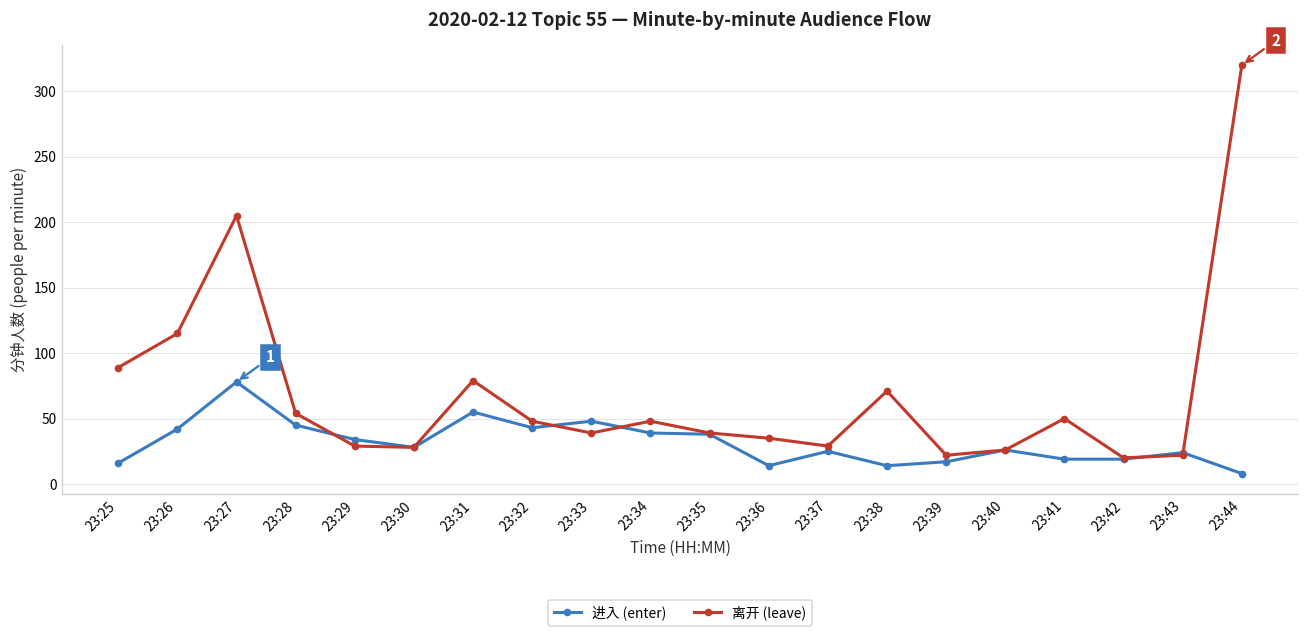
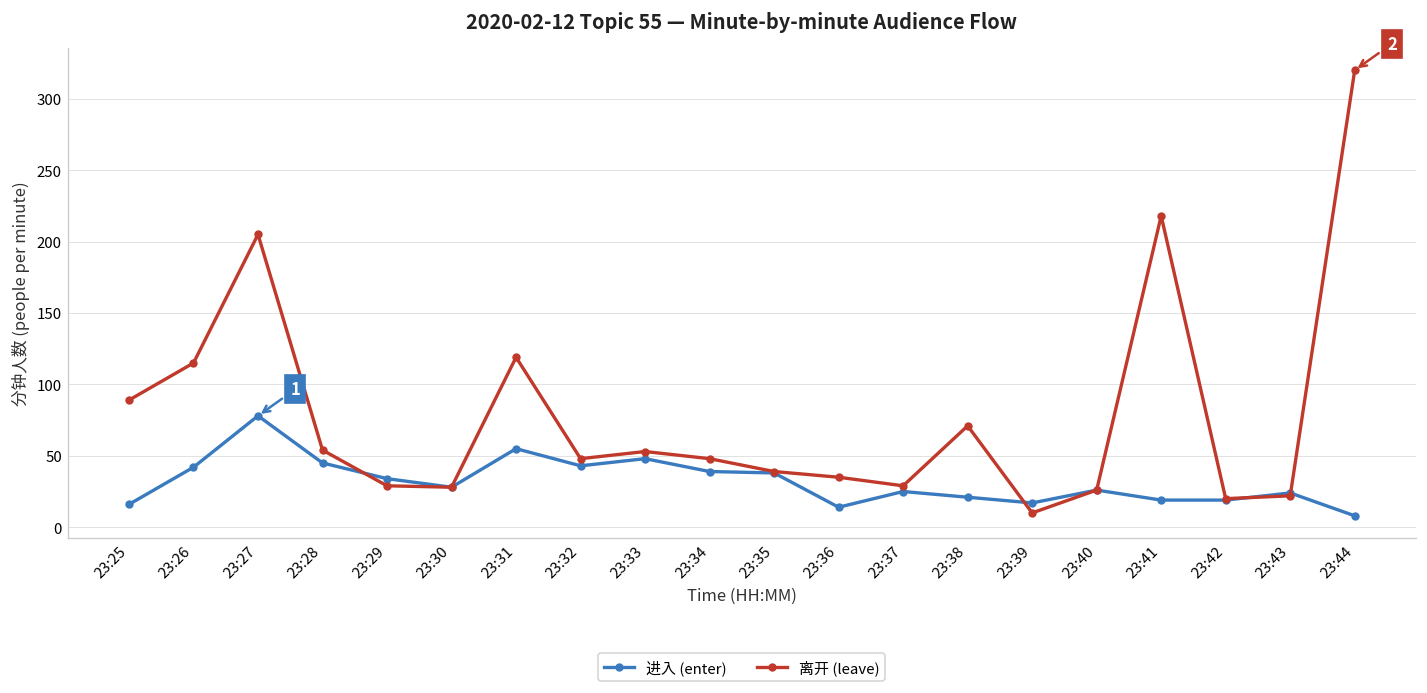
  {
    "进入 (enter)": {
      "23:25": 16,
      "23:26": 42,
      "23:27": 78,
      "23:28": 45,
      "23:29": 34,
      "23:31": 55,
      "23:32": 43,
      "23:33": 48,
      "23:34": 39,
      "23:36": 14,
      "23:37": 25,
-     "23:38": 14,
+     "23:38": 21,
      "23:39": 17,
      "23:41": 19,
      "23:44": 8
    },
    "离开 (leave)": {
      "23:25": 89,
      "23:26": 115,
      "23:27": 205,
      "23:28": 54,
      "23:29": 29,
-     "23:31": 79,
+     "23:31": 119,
      "23:32": 48,
-     "23:33": 39,
+     "23:33": 53,
      "23:34": 48,
      "23:36": 35,
      "23:37": 29,
      "23:38": 71,
-     "23:39": 22,
-     "23:41": 50,
+     "23:39": 10,
+     "23:41": 218,
      "23:44": 320
    }
  }
